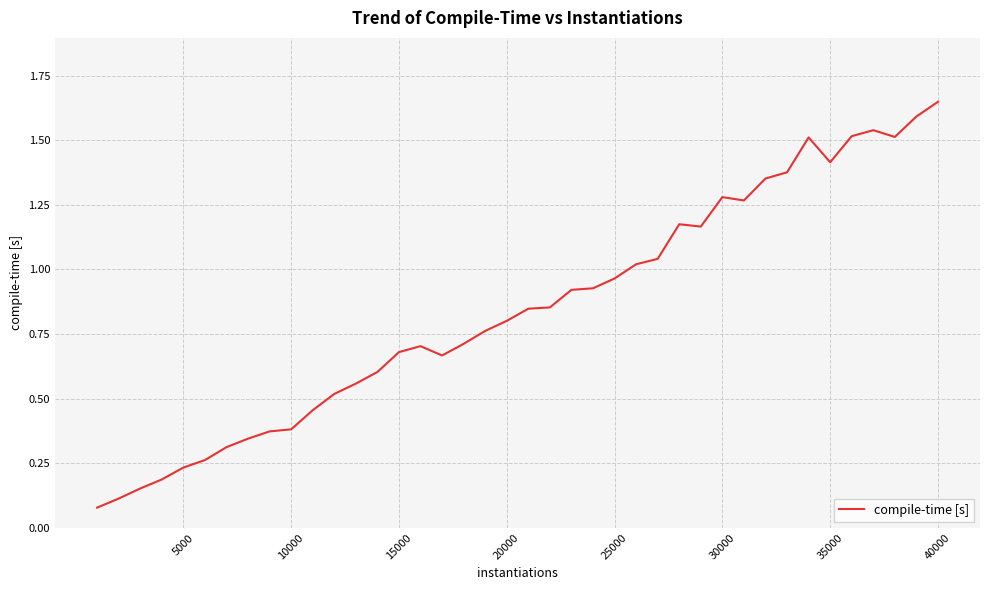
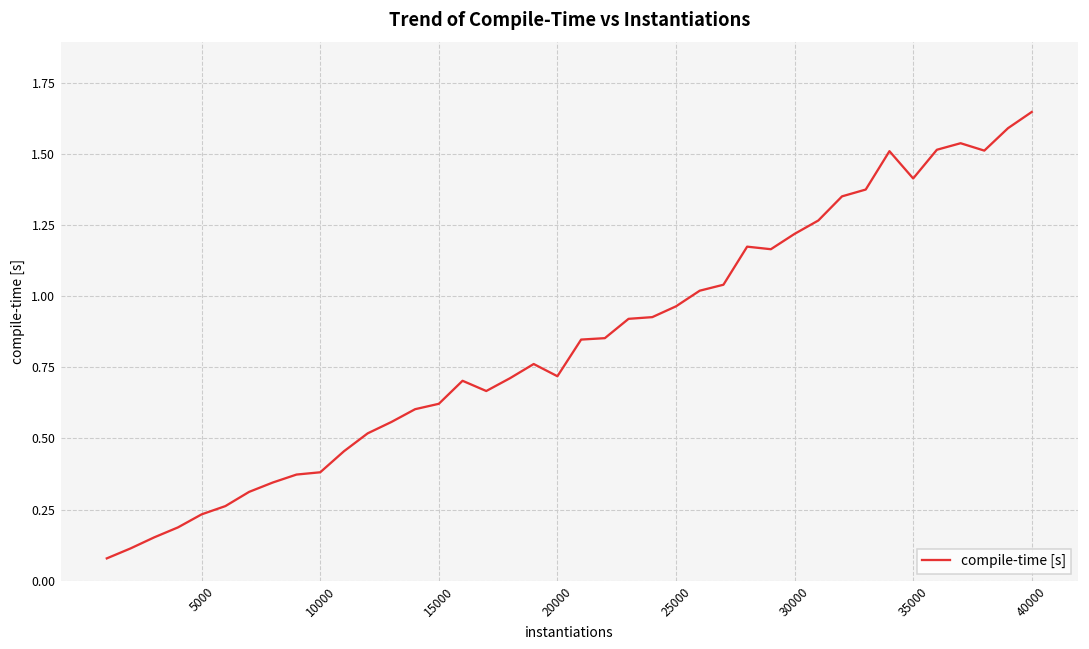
  {
    "5000": 0.23,
    "10000": 0.38,
-   "15000": 0.68,
-   "20000": 0.80,
+   "15000": 0.62,
+   "20000": 0.72,
    "25000": 0.97,
-   "30000": 1.28,
+   "30000": 1.22,
    "35000": 1.42,
    "40000": 1.65
  }
